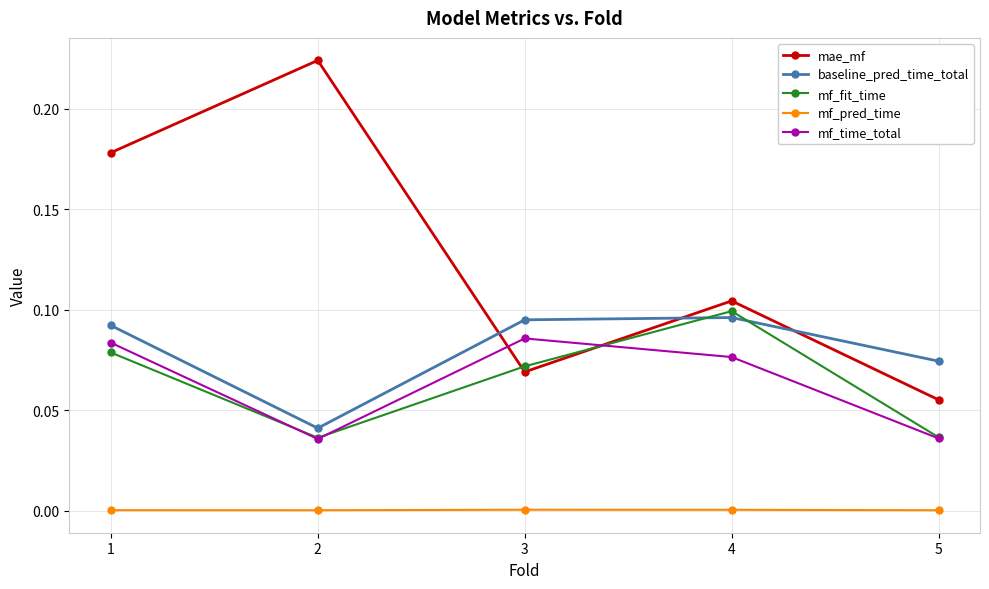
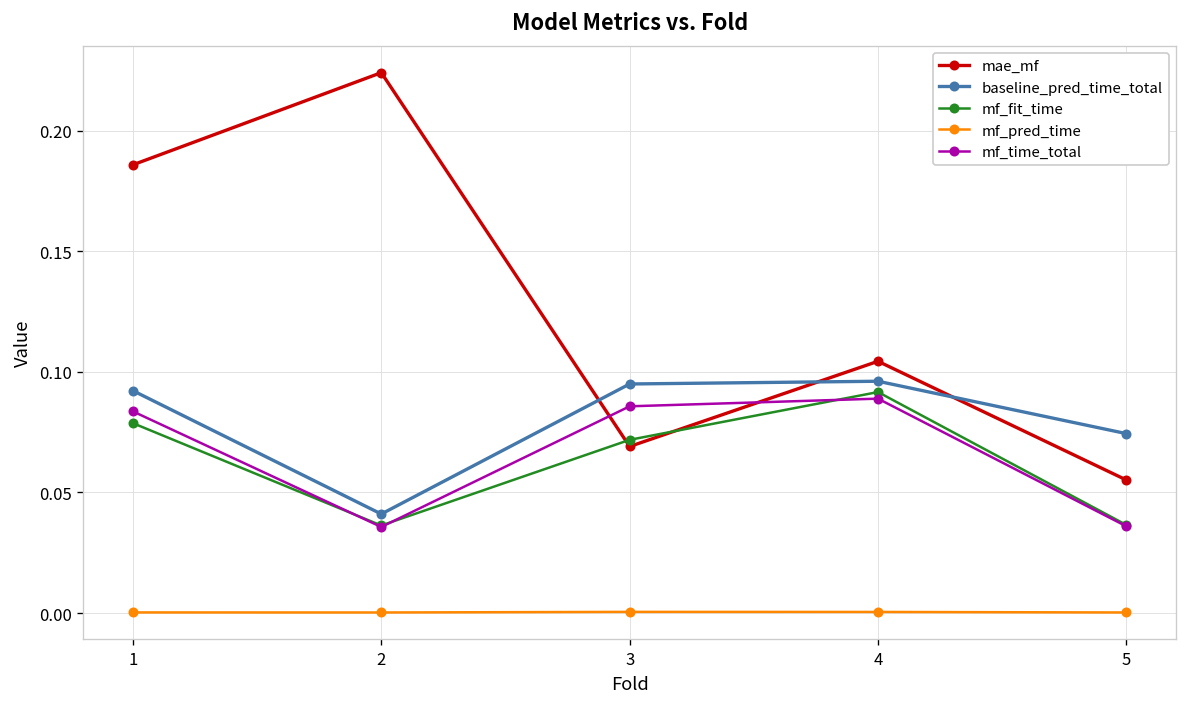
  {
    "mae_mf": {
-     "1": 0.178,
+     "1": 0.186,
      "2": 0.224,
      "3": 0.069,
      "4": 0.104,
      "5": 0.055
    },
    "baseline_pred_time_total": {
      "1": 0.092,
      "2": 0.041,
      "3": 0.095,
      "4": 0.096,
      "5": 0.074
    },
    "mf_fit_time": {
      "1": 0.079,
      "3": 0.072,
-     "4": 0.099
+     "4": 0.092
    },
    "mf_pred_time": {
      "1": 0.000,
      "2": 0.000,
      "3": 0.000,
      "4": 0.000,
      "5": 0.000
    },
    "mf_time_total": {
      "1": 0.084,
      "3": 0.086,
-     "4": 0.076
+     "4": 0.089
    }
  }
